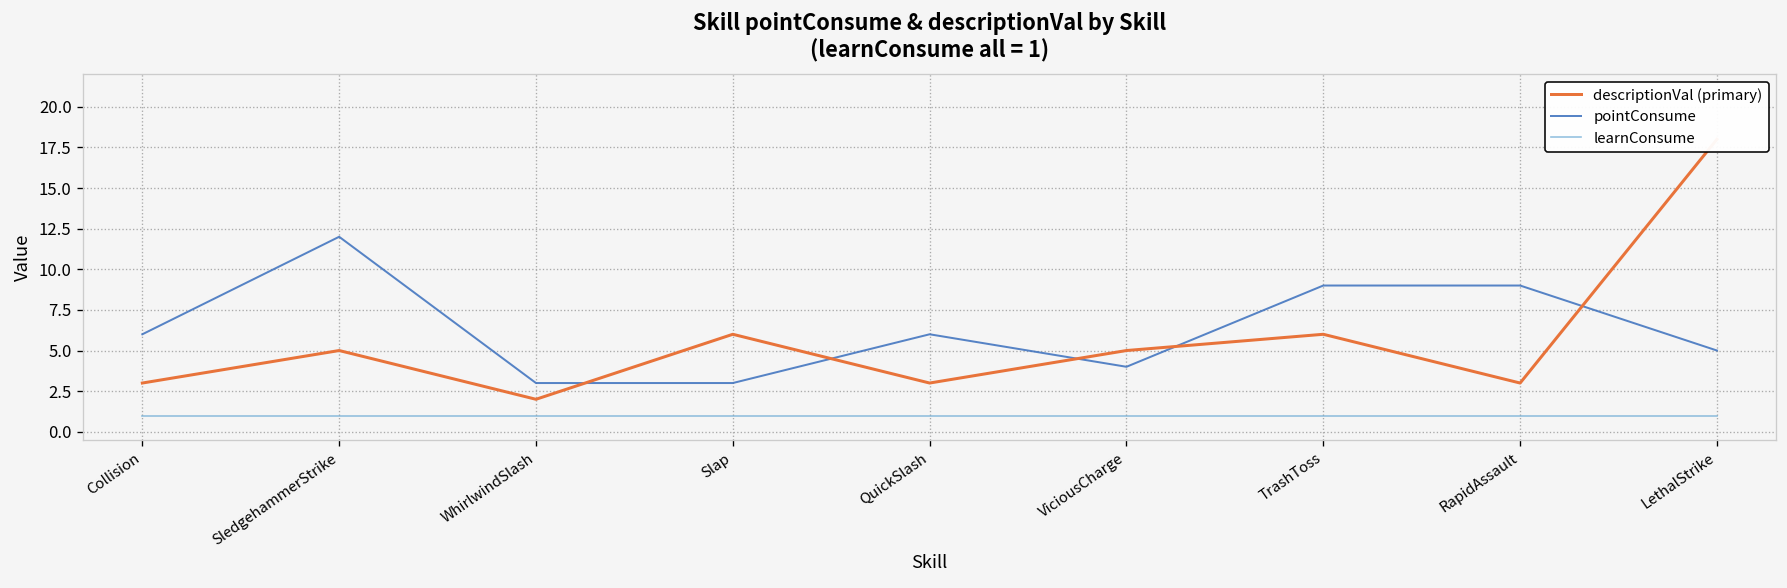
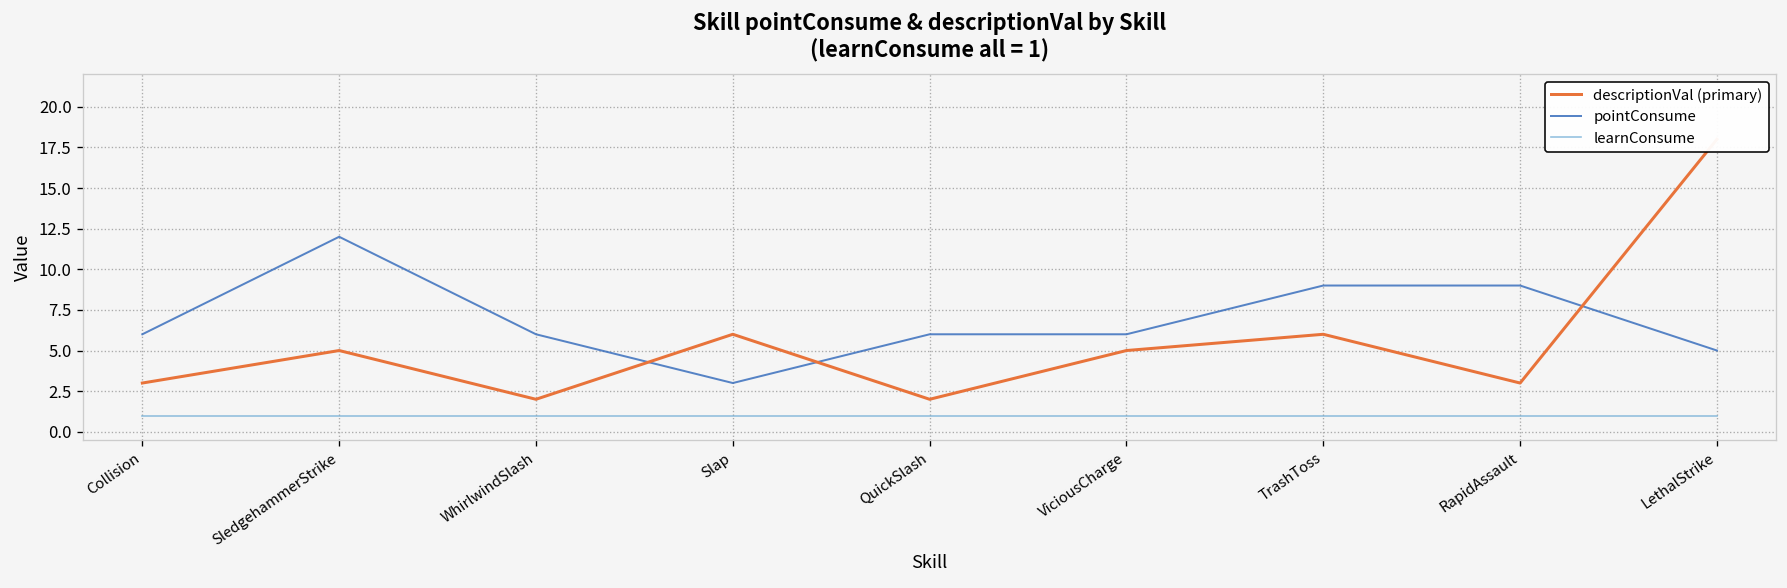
  {
    "descriptionVal (primary)": {
      "Collision": 3,
      "SledgehammerStrike": 5,
      "WhirlwindSlash": 2,
      "Slap": 6,
-     "QuickSlash": 3,
+     "QuickSlash": 2,
      "ViciousCharge": 5,
      "TrashToss": 6,
      "RapidAssault": 3
    },
    "pointConsume": {
      "Collision": 6,
      "SledgehammerStrike": 12,
-     "WhirlwindSlash": 3,
+     "WhirlwindSlash": 6,
      "Slap": 3,
      "QuickSlash": 6,
-     "ViciousCharge": 4,
+     "ViciousCharge": 6,
      "TrashToss": 9,
      "RapidAssault": 9,
      "LethalStrike": 5
    },
    "learnConsume": {
      "Collision": 1,
      "SledgehammerStrike": 1,
      "WhirlwindSlash": 1,
      "Slap": 1,
      "QuickSlash": 1,
      "ViciousCharge": 1,
      "TrashToss": 1,
      "RapidAssault": 1,
      "LethalStrike": 1
    }
  }
